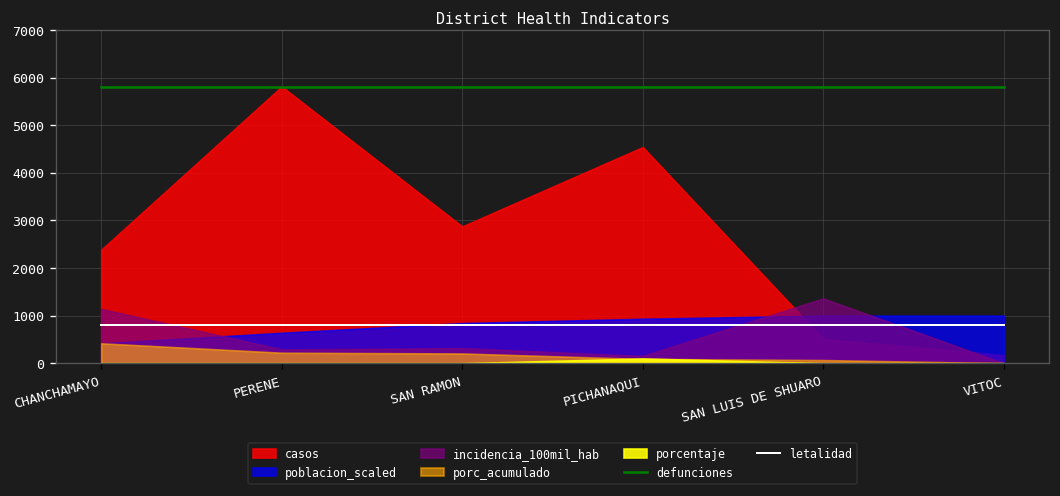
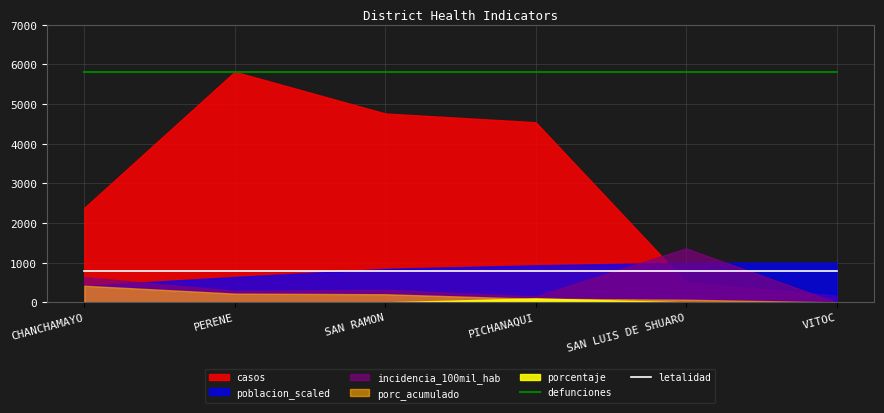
  {
    "defunciones": {
      "CHANCHAMAYO": 5800,
      "SAN RAMON": 5800,
      "PICHANAQUI": 5800,
      "SAN LUIS DE SHUARO": 5800,
      "VITOC": 5800
    },
    "casos": {
      "CHANCHAMAYO": 2400,
-     "SAN RAMON": 2900,
+     "SAN RAMON": 4800,
      "PICHANAQUI": 4500,
      "SAN LUIS DE SHUARO": 500,
      "VITOC": 200
    },
    "letalidad": {
      "CHANCHAMAYO": 800,
      "PERENE": 800,
      "PICHANAQUI": 800,
      "SAN LUIS DE SHUARO": 800,
      "VITOC": 800
    },
    "poblacion_scaled": {
      "PERENE": 600,
      "PICHANAQUI": 900,
      "SAN LUIS DE SHUARO": 1000,
      "VITOC": 1000
    },
    "incidencia_100mil_hab": {
-     "CHANCHAMAYO": 1100,
+     "CHANCHAMAYO": 600,
      "PERENE": 300,
      "SAN RAMON": 300,
      "SAN LUIS DE SHUARO": 1400
    },
    "porc_acumulado": {
      "PERENE": 200,
      "SAN RAMON": 200,
      "SAN LUIS DE SHUARO": 100
    },
    "porcentaje": {
      "CHANCHAMAYO": 0,
      "PERENE": 0,
      "SAN RAMON": 0,
      "SAN LUIS DE SHUARO": 0
    }
  }
